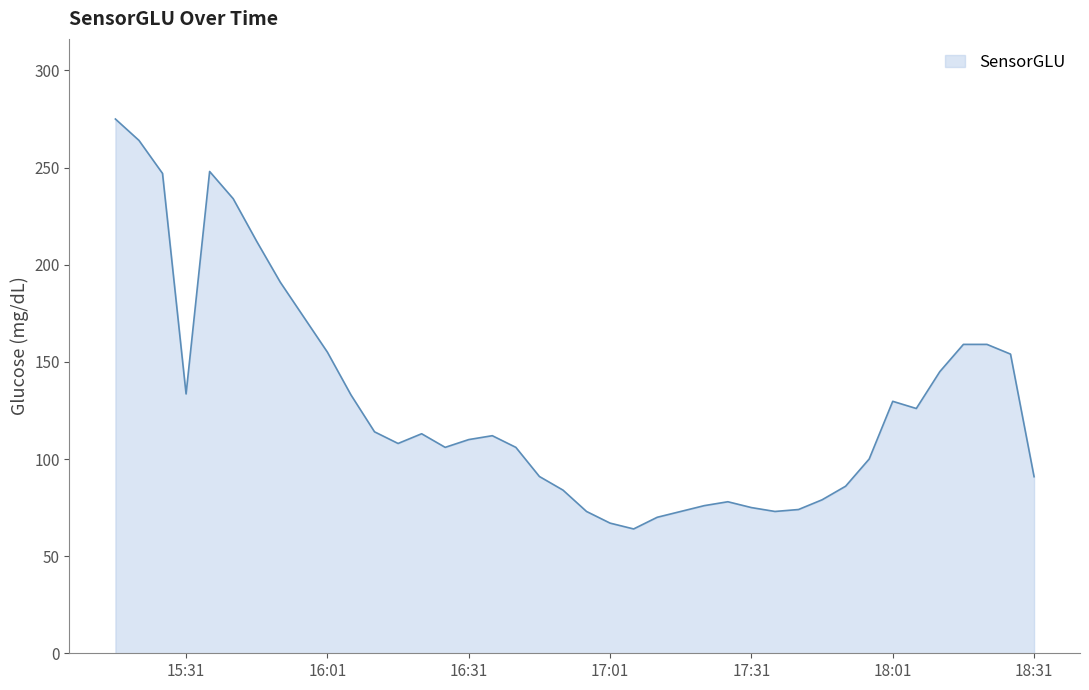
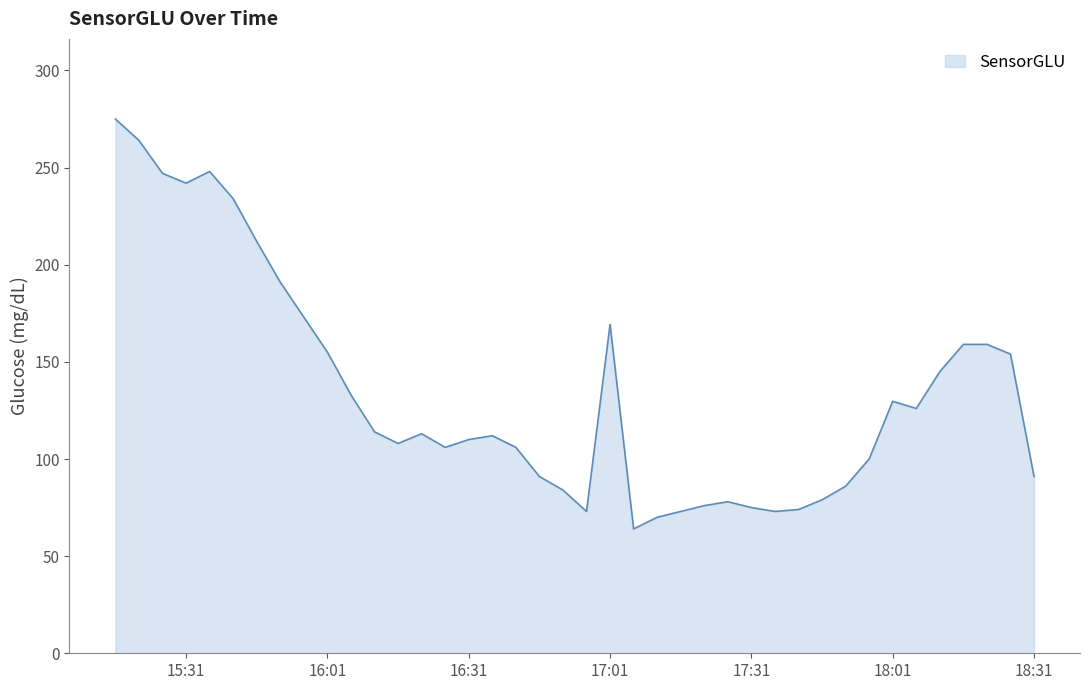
  {
-   "15:31": 134,
+   "15:31": 242,
    "16:01": 155,
    "16:31": 110,
-   "17:01": 67,
+   "17:01": 169,
    "17:31": 75,
    "18:01": 130,
    "18:31": 91
  }
